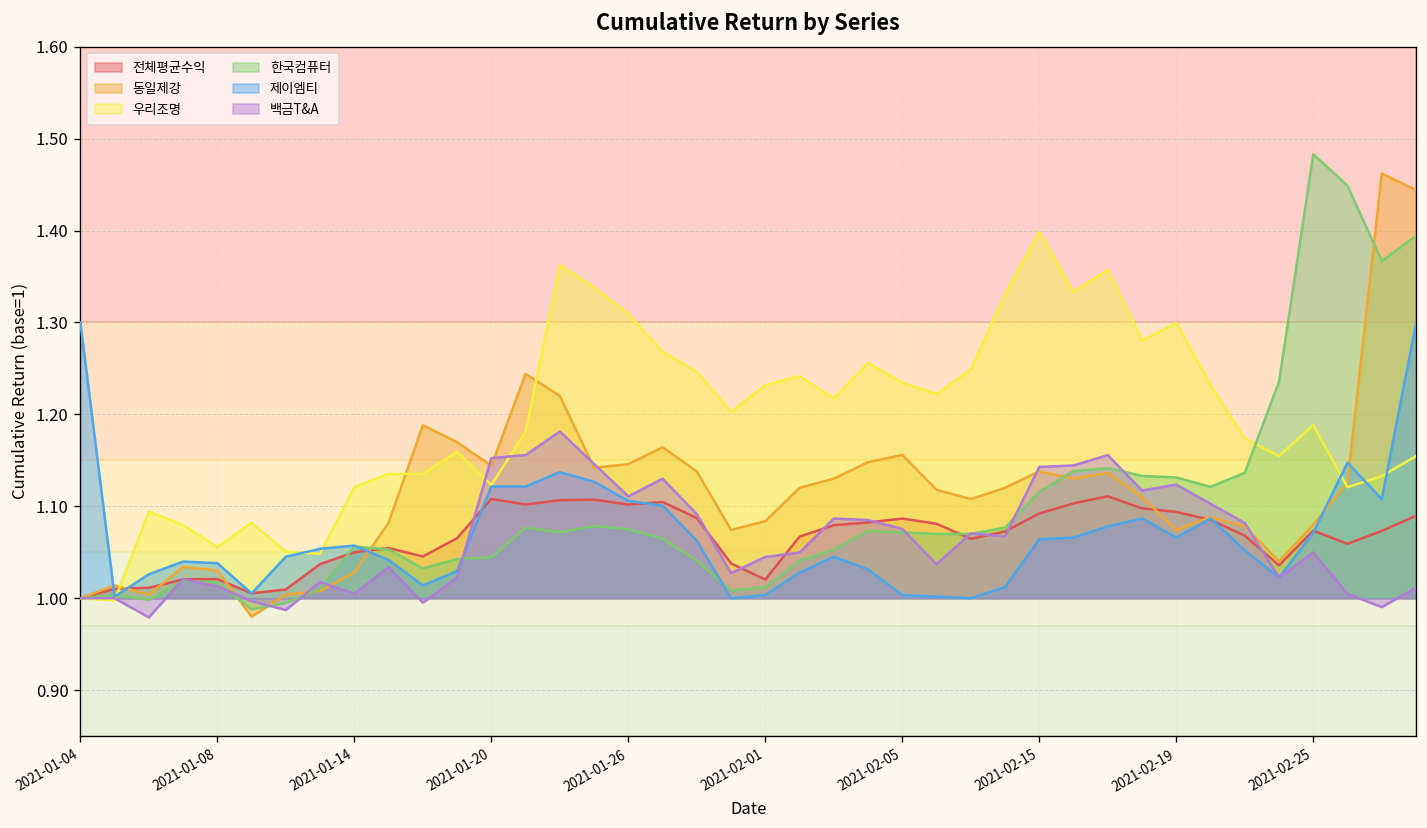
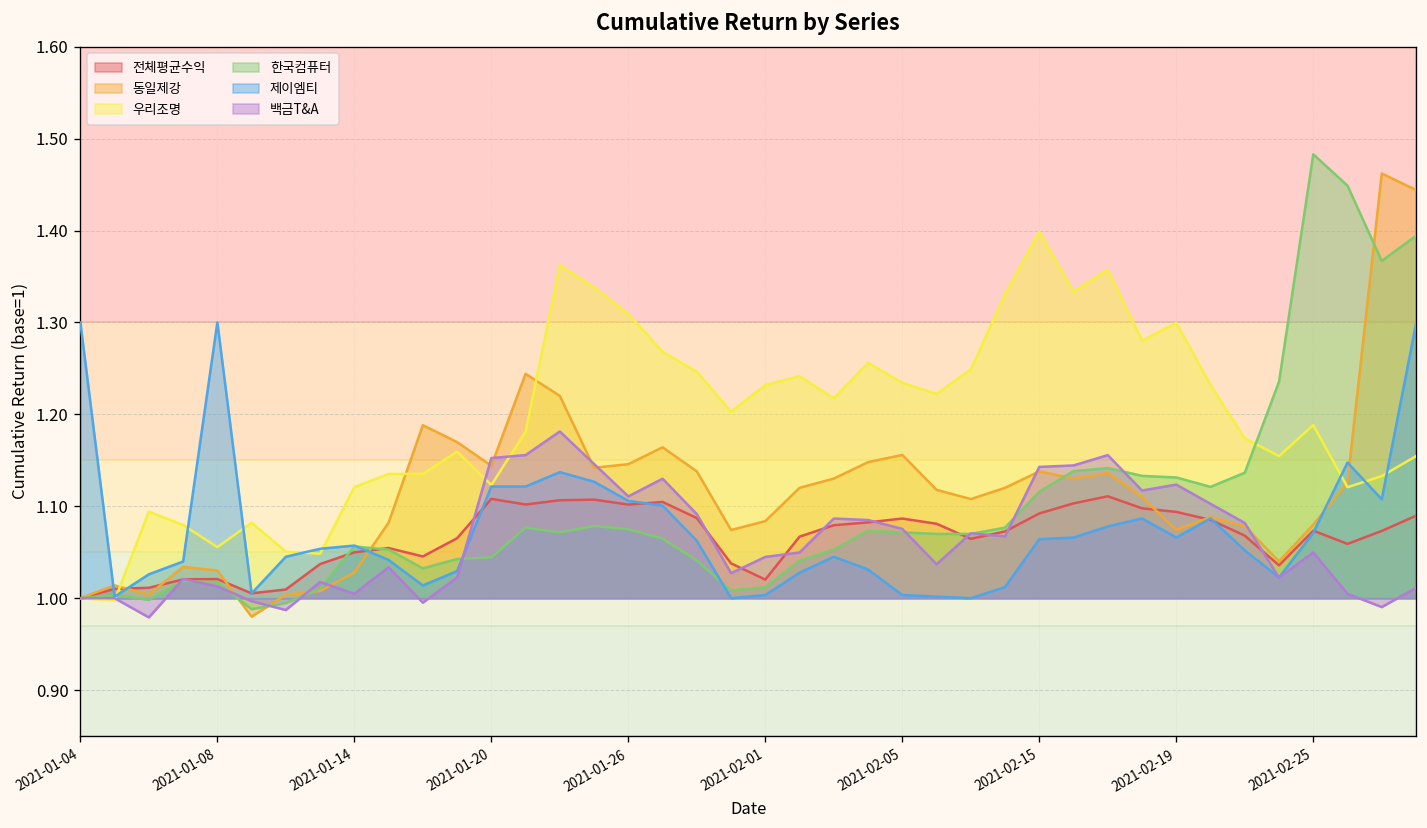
  {
    "전체평균수익": {
      "2021-01-08": 1.02,
      "2021-01-14": 1.05,
      "2021-01-20": 1.11,
      "2021-01-26": 1.10,
      "2021-02-01": 1.02,
      "2021-02-05": 1.09,
      "2021-02-15": 1.09,
      "2021-02-19": 1.09
    },
    "제이엠티": {
      "2021-01-04": 1.30,
-     "2021-01-08": 1.04,
+     "2021-01-08": 1.30,
      "2021-01-26": 1.11,
      "2021-02-01": 1.00,
      "2021-02-05": 1.00,
      "2021-02-15": 1.06,
      "2021-02-19": 1.07
    }
  }
